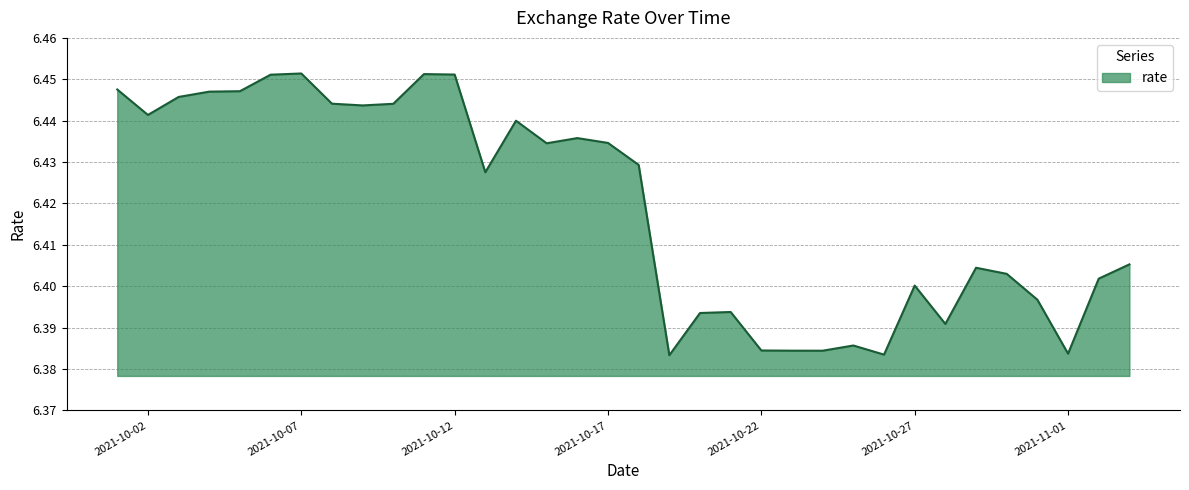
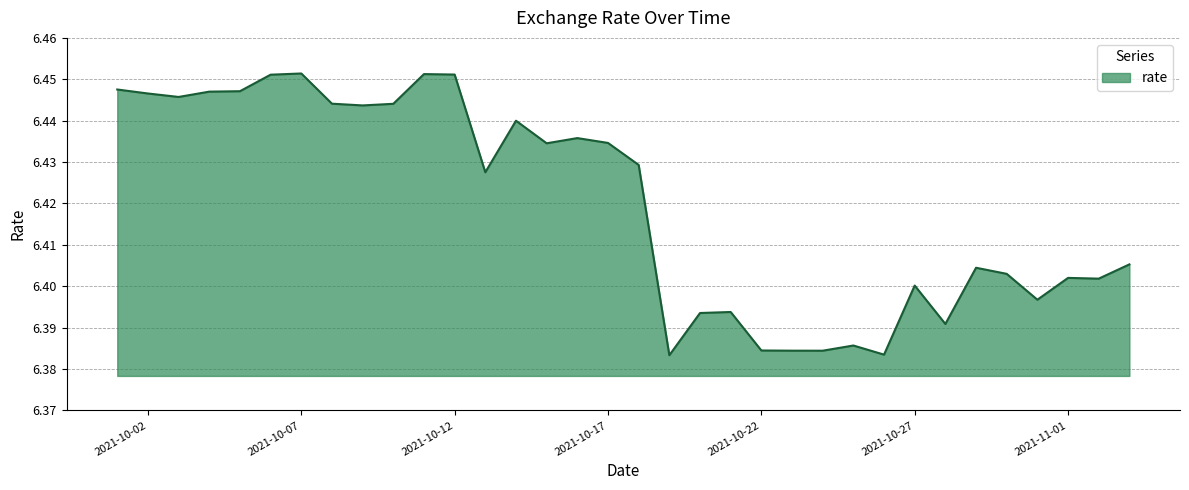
  {
-   "2021-10-02": 6.441,
+   "2021-10-02": 6.447,
    "2021-10-07": 6.451,
    "2021-10-12": 6.451,
    "2021-10-17": 6.435,
    "2021-10-22": 6.384,
    "2021-10-27": 6.400,
-   "2021-11-01": 6.384
+   "2021-11-01": 6.402
  }
